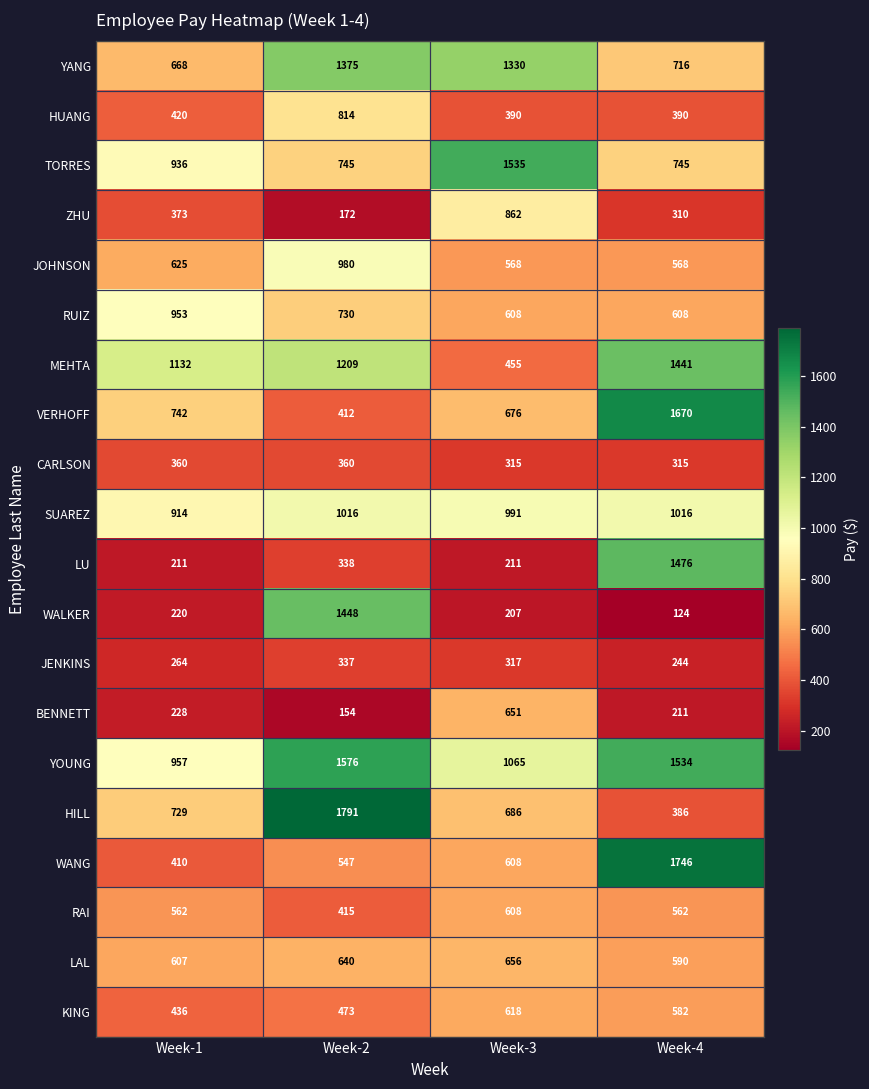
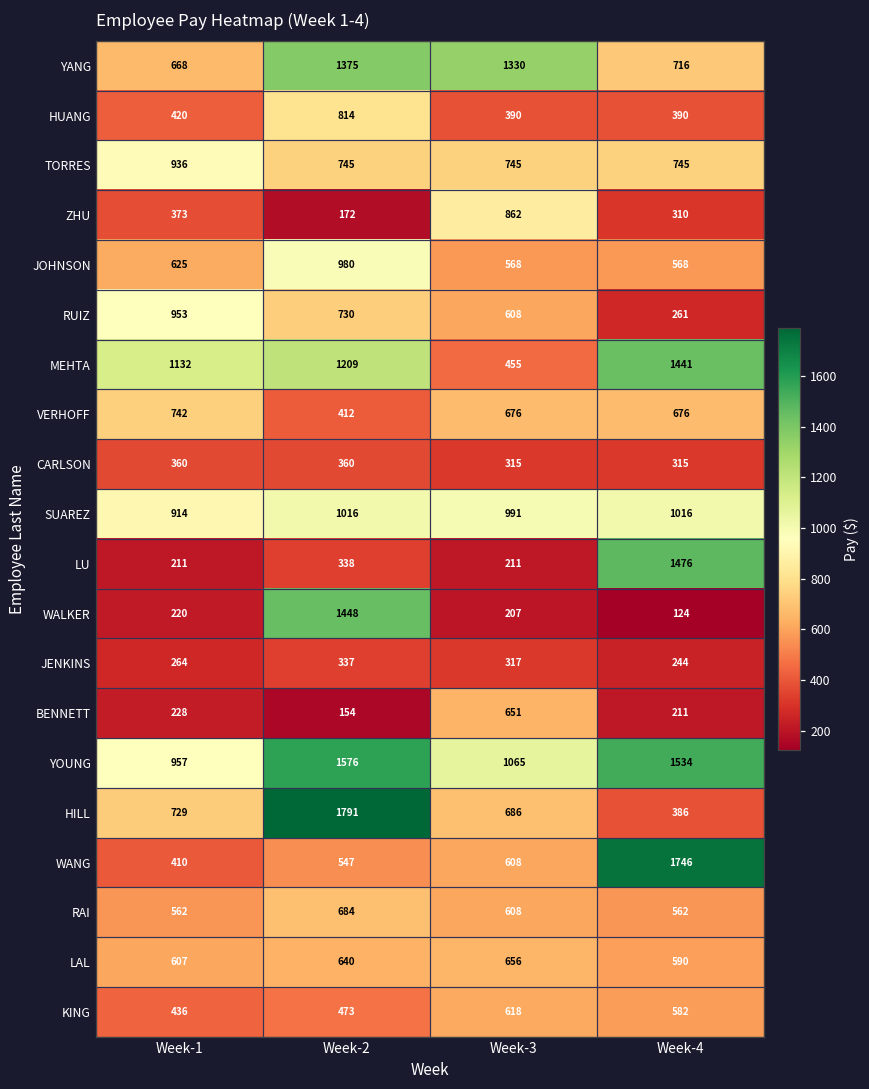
  {
    "YANG": {
      "Week-1": 668,
      "Week-2": 1375,
      "Week-3": 1330,
      "Week-4": 716
    },
    "HUANG": {
      "Week-1": 420,
      "Week-2": 814,
      "Week-3": 390,
      "Week-4": 390
    },
    "TORRES": {
      "Week-1": 936,
      "Week-2": 745,
-     "Week-3": 1535,
+     "Week-3": 745,
      "Week-4": 745
    },
    "ZHU": {
      "Week-1": 373,
      "Week-2": 172,
      "Week-3": 862,
      "Week-4": 310
    },
    "JOHNSON": {
      "Week-1": 625,
      "Week-2": 980,
      "Week-3": 568,
      "Week-4": 568
    },
    "RUIZ": {
      "Week-1": 953,
      "Week-2": 730,
      "Week-3": 608,
-     "Week-4": 608
+     "Week-4": 261
    },
    "MEHTA": {
      "Week-1": 1132,
      "Week-2": 1209,
      "Week-3": 455,
      "Week-4": 1441
    },
    "VERHOFF": {
      "Week-1": 742,
      "Week-2": 412,
      "Week-3": 676,
-     "Week-4": 1670
+     "Week-4": 676
    },
    "CARLSON": {
      "Week-1": 360,
      "Week-2": 360,
      "Week-3": 315,
      "Week-4": 315
    },
    "SUAREZ": {
      "Week-1": 914,
      "Week-2": 1016,
      "Week-3": 991,
      "Week-4": 1016
    },
    "LU": {
      "Week-1": 211,
      "Week-2": 338,
      "Week-3": 211,
      "Week-4": 1476
    },
    "WALKER": {
      "Week-1": 220,
      "Week-2": 1448,
      "Week-3": 207,
      "Week-4": 124
    },
    "JENKINS": {
      "Week-1": 264,
      "Week-2": 337,
      "Week-3": 317,
      "Week-4": 244
    },
    "BENNETT": {
      "Week-1": 228,
      "Week-2": 154,
      "Week-3": 651,
      "Week-4": 211
    },
    "YOUNG": {
      "Week-1": 957,
      "Week-2": 1576,
      "Week-3": 1065,
      "Week-4": 1534
    },
    "HILL": {
      "Week-1": 729,
      "Week-2": 1791,
      "Week-3": 686,
      "Week-4": 386
    },
    "WANG": {
      "Week-1": 410,
      "Week-2": 547,
      "Week-3": 608,
      "Week-4": 1746
    },
    "RAI": {
      "Week-1": 562,
-     "Week-2": 415,
+     "Week-2": 684,
      "Week-3": 608,
      "Week-4": 562
    },
    "LAL": {
      "Week-1": 607,
      "Week-2": 640,
      "Week-3": 656,
      "Week-4": 590
    },
    "KING": {
      "Week-1": 436,
      "Week-2": 473,
      "Week-3": 618,
      "Week-4": 582
    }
  }
